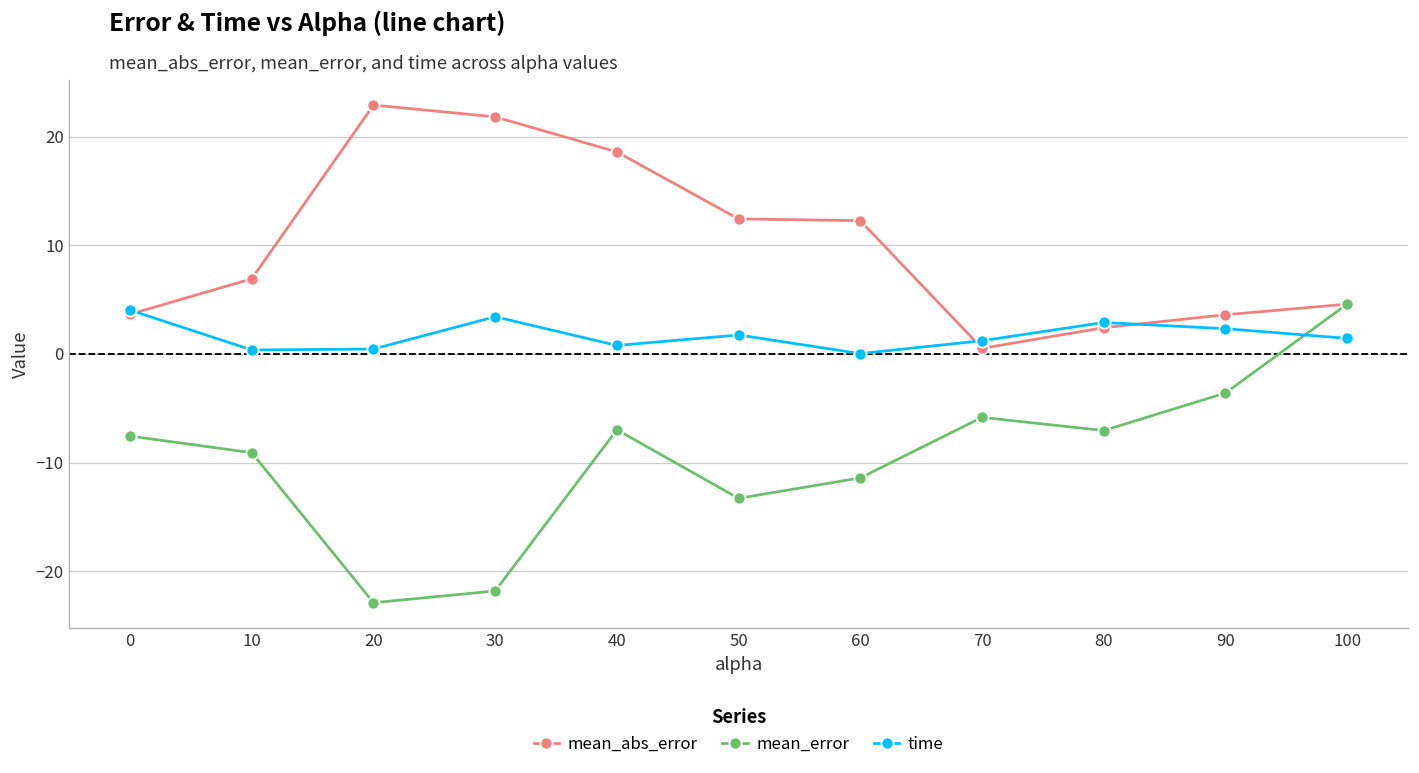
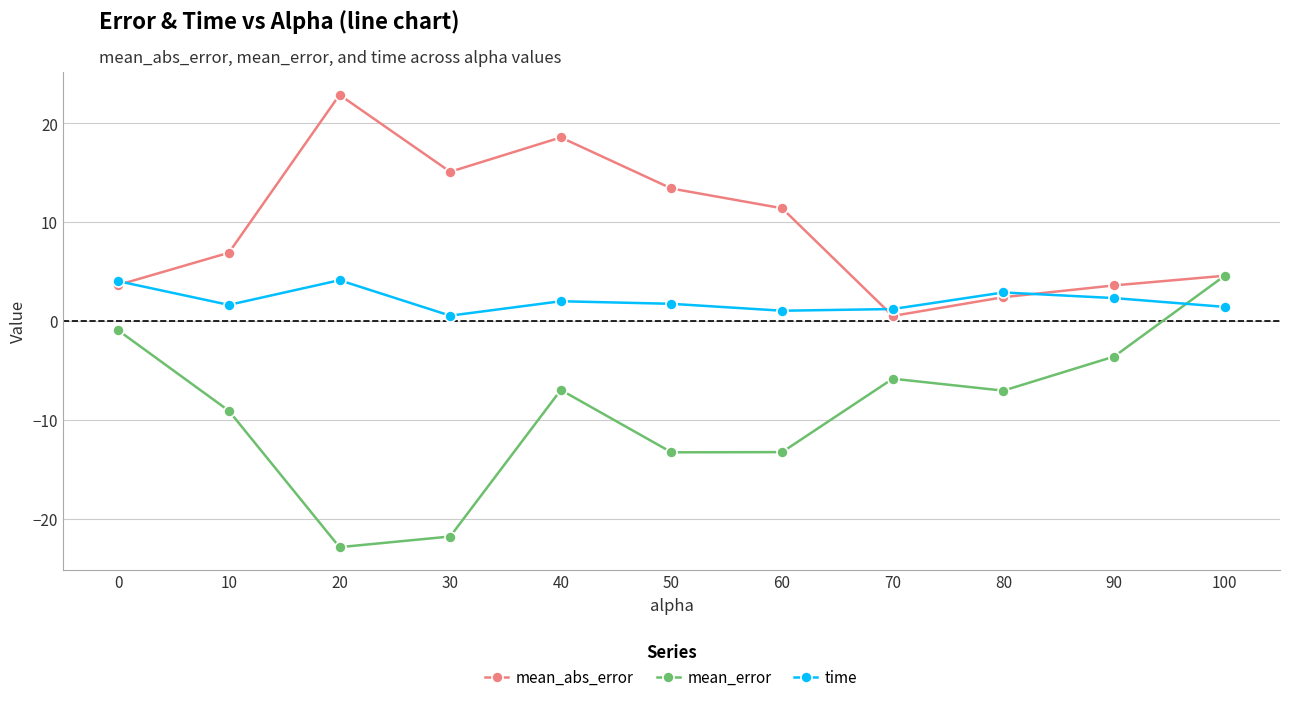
  {
    "mean_abs_error": {
      "0": 4,
      "10": 7,
      "20": 23,
-     "30": 22,
+     "30": 15,
      "40": 19,
-     "50": 12,
-     "60": 12,
+     "50": 13,
+     "60": 11,
      "70": 1,
      "80": 2,
      "90": 4
    },
    "mean_error": {
-     "0": -8,
+     "0": -1,
      "10": -9,
      "20": -23,
      "30": -22,
      "40": -7,
      "50": -13,
-     "60": -11,
+     "60": -13,
      "70": -6,
      "80": -7,
      "90": -4
    },
    "time": {
      "0": 4,
-     "10": 0,
-     "20": 0,
-     "30": 3,
-     "40": 1,
+     "10": 2,
+     "20": 4,
+     "30": 1,
+     "40": 2,
      "50": 2,
-     "60": 0,
+     "60": 1,
      "70": 1,
      "80": 3,
      "90": 2,
      "100": 1
    }
  }
